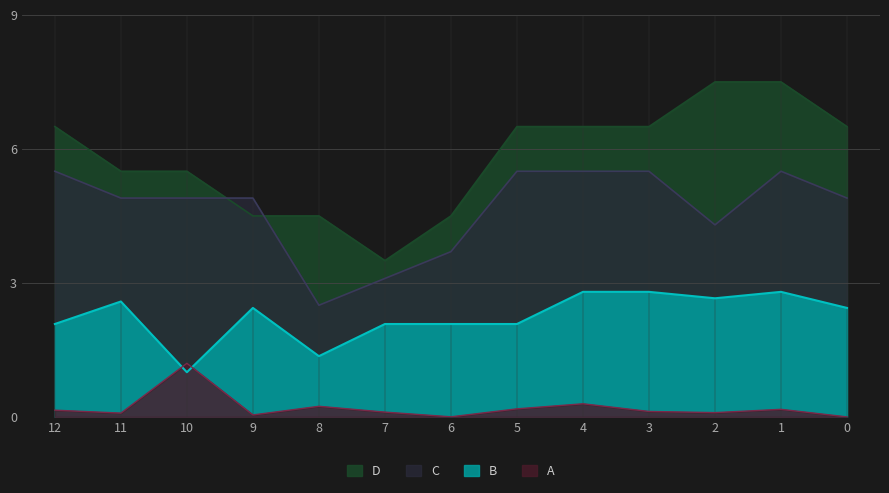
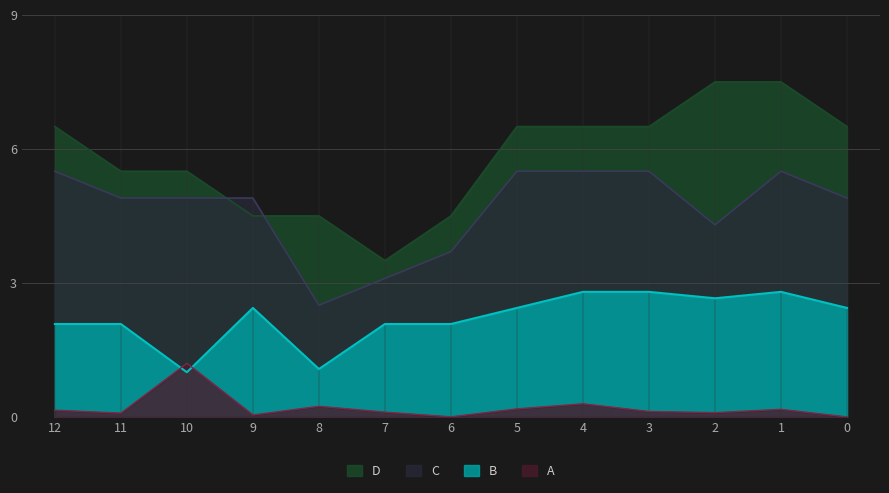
  {
    "B": {
      "12": 2.1,
-     "11": 2.6,
+     "11": 2.1,
      "10": 1.0,
      "9": 2.4,
-     "8": 1.4,
+     "8": 1.1,
      "7": 2.1,
      "6": 2.1,
-     "5": 2.1,
+     "5": 2.4,
      "4": 2.8,
      "3": 2.8,
      "2": 2.7,
      "1": 2.8,
      "0": 2.4
    }
  }
